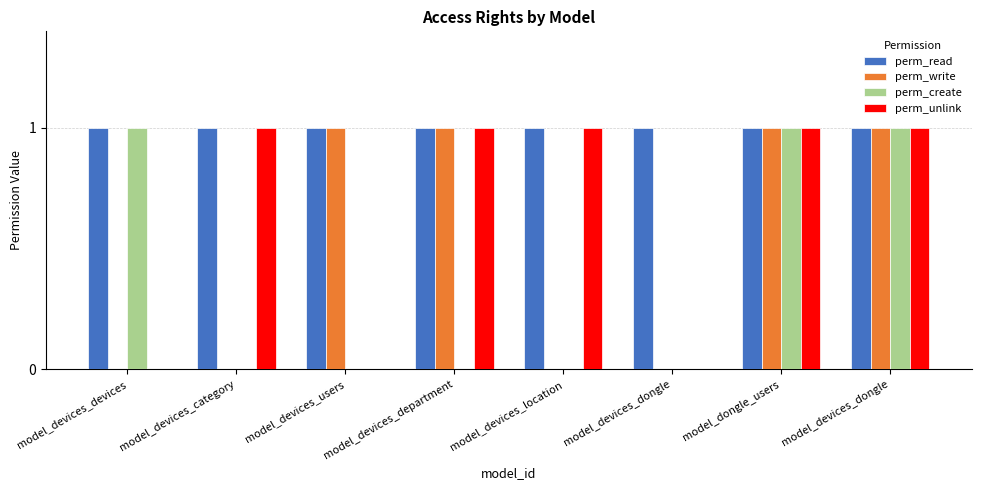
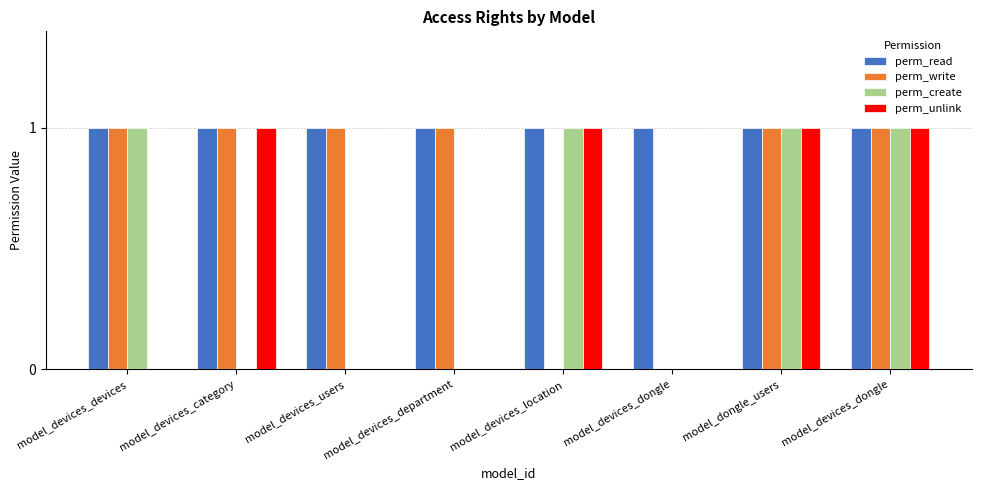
  {
    "perm_read": {
      "model_devices_devices": 1,
      "model_devices_category": 1,
      "model_devices_users": 1,
      "model_devices_department": 1,
      "model_devices_location": 1,
      "model_dongle_users": 1
    },
    "perm_write": {
-     "model_devices_devices": 0,
-     "model_devices_category": 0,
+     "model_devices_devices": 1,
+     "model_devices_category": 1,
      "model_devices_users": 1,
      "model_devices_department": 1,
      "model_devices_location": 0,
      "model_dongle_users": 1
    },
    "perm_create": {
      "model_devices_devices": 1,
      "model_devices_category": 0,
      "model_devices_users": 0,
      "model_devices_department": 0,
-     "model_devices_location": 0,
+     "model_devices_location": 1,
      "model_dongle_users": 1
    },
    "perm_unlink": {
      "model_devices_devices": 0,
      "model_devices_category": 1,
      "model_devices_users": 0,
-     "model_devices_department": 1,
+     "model_devices_department": 0,
      "model_devices_location": 1,
      "model_dongle_users": 1
    }
  }
